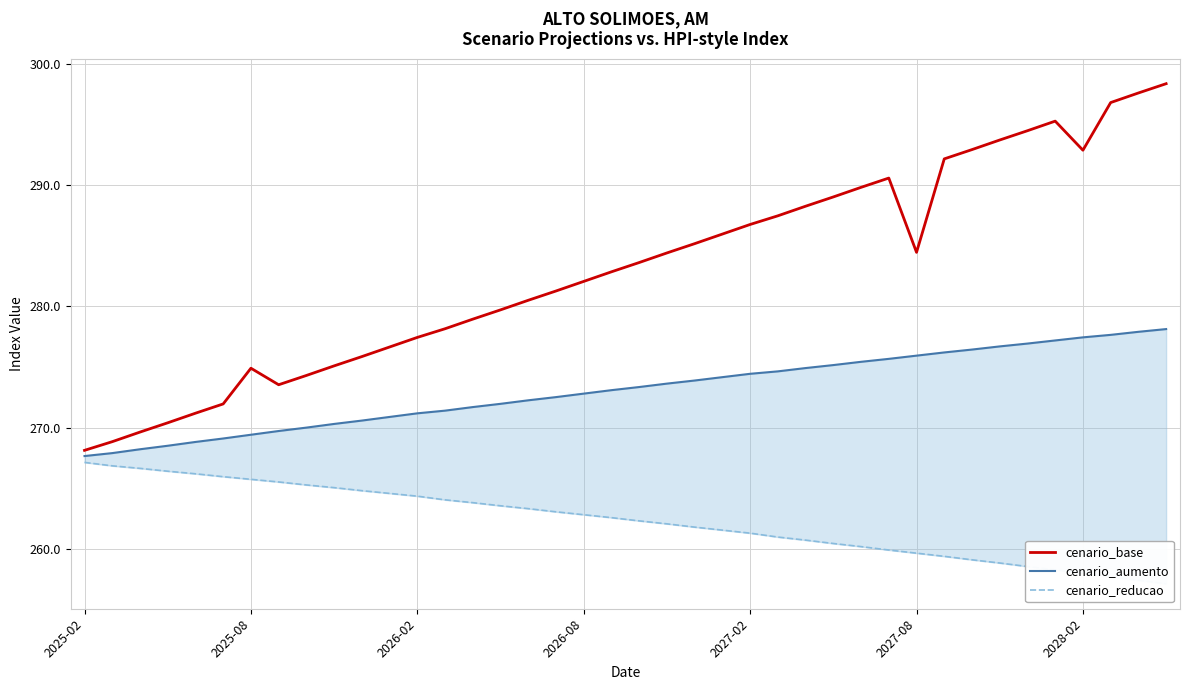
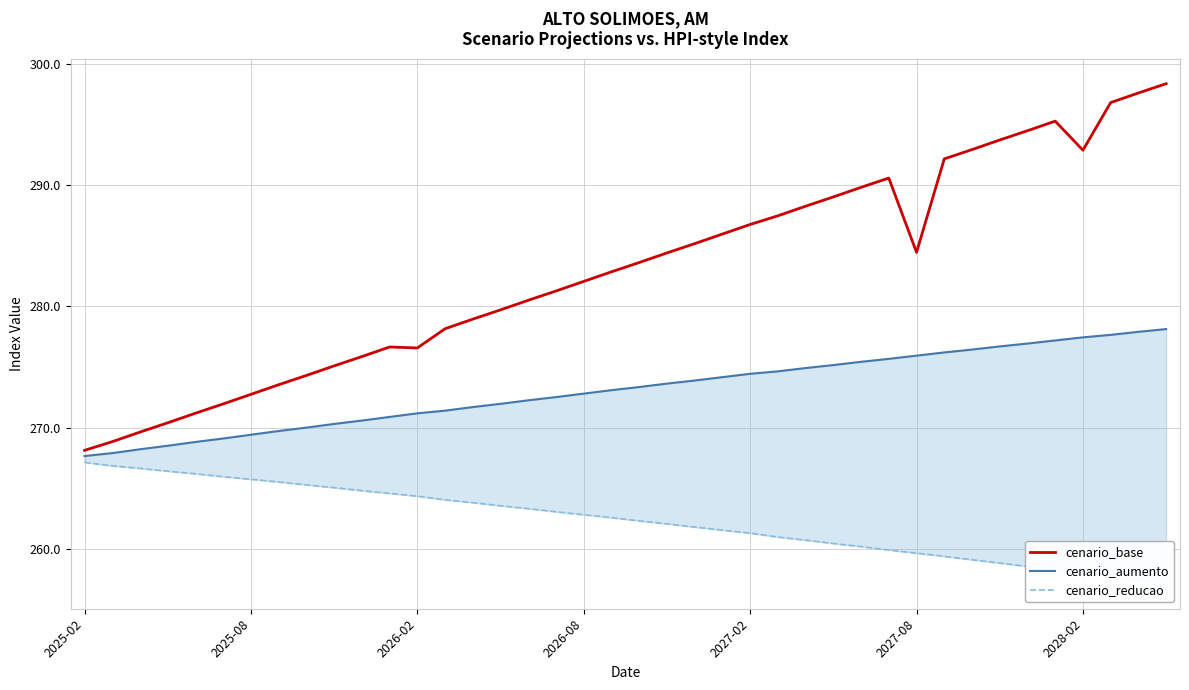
  {
    "cenario_base": {
      "2025-02": 268.1,
-     "2025-08": 274.9,
-     "2026-02": 277.4,
+     "2025-08": 272.8,
+     "2026-02": 276.6,
      "2026-08": 282.1,
      "2027-02": 286.8,
      "2027-08": 284.5,
      "2028-02": 292.9
    }
  }
